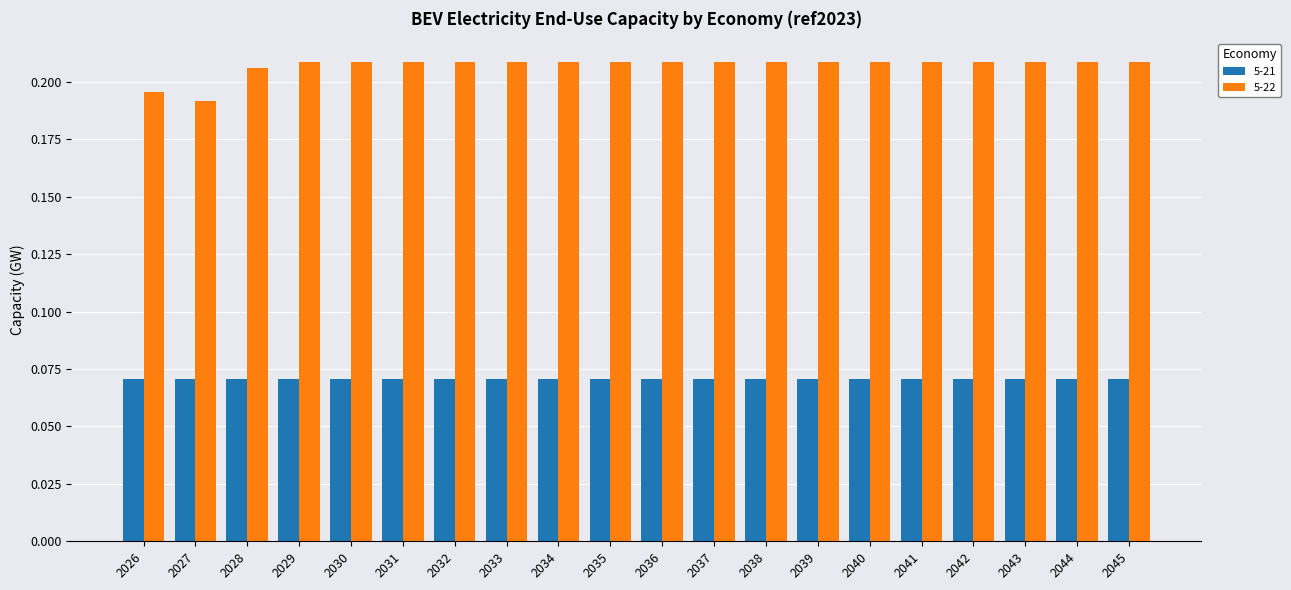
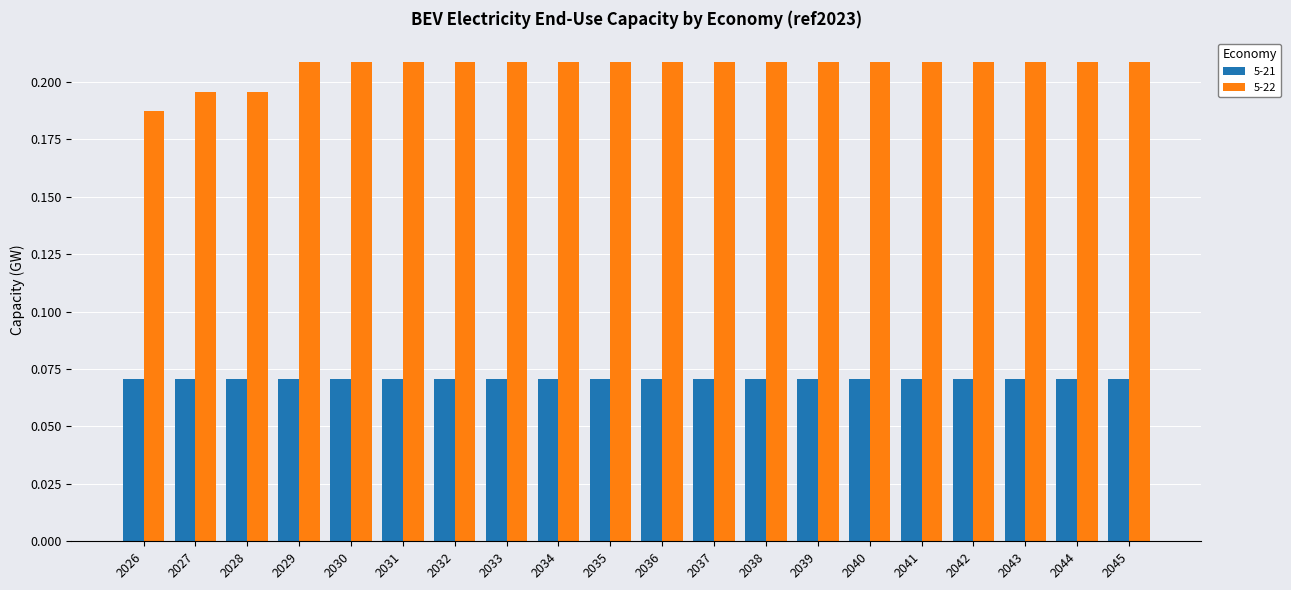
  {
    "5-21": {
      "2026": 0.071,
      "2027": 0.071,
      "2028": 0.071,
      "2029": 0.071,
      "2030": 0.071,
      "2031": 0.071,
      "2032": 0.071,
      "2033": 0.071,
      "2034": 0.071,
      "2035": 0.071,
      "2036": 0.071,
      "2037": 0.071,
      "2038": 0.071,
      "2039": 0.071,
      "2040": 0.071,
      "2041": 0.071,
      "2042": 0.071,
      "2043": 0.071,
      "2044": 0.071,
      "2045": 0.071
    },
    "5-22": {
-     "2026": 0.196,
-     "2027": 0.192,
-     "2028": 0.206,
+     "2026": 0.188,
+     "2027": 0.196,
+     "2028": 0.196,
      "2029": 0.209,
      "2030": 0.209,
      "2031": 0.209,
      "2032": 0.209,
      "2033": 0.209,
      "2034": 0.209,
      "2035": 0.209,
      "2036": 0.209,
      "2037": 0.209,
      "2038": 0.209,
      "2039": 0.209,
      "2040": 0.209,
      "2041": 0.209,
      "2042": 0.209,
      "2043": 0.209,
      "2044": 0.209,
      "2045": 0.209
    }
  }
